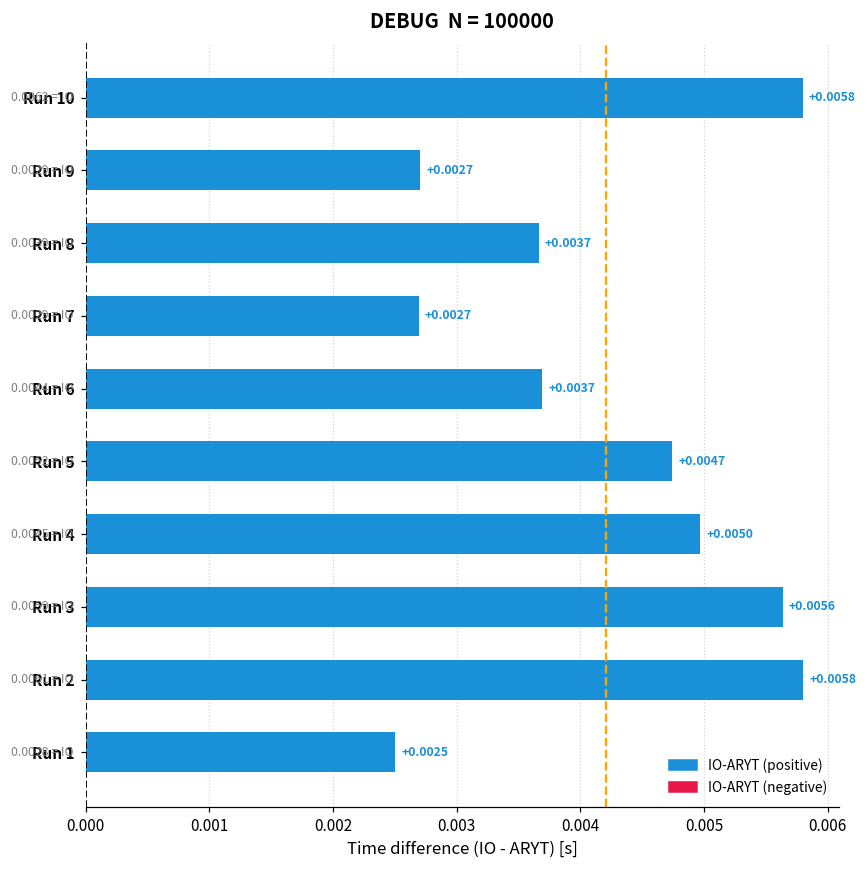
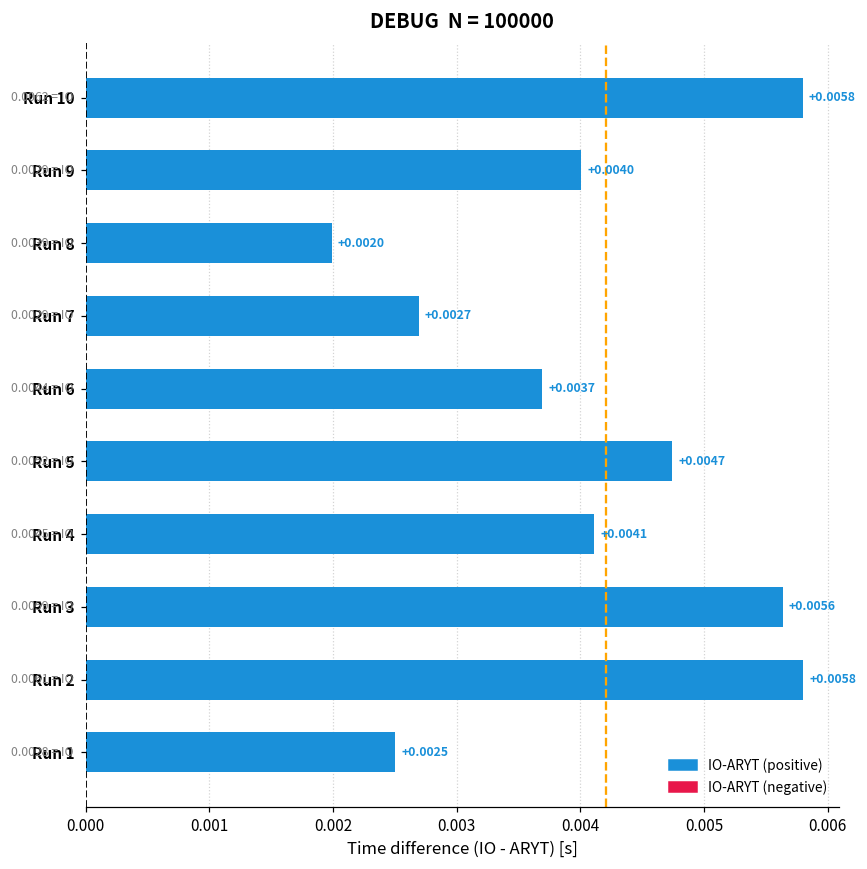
  {
    "Run 10": "+0.0058",
-   "Run 9": "+0.0027",
-   "Run 8": "+0.0037",
+   "Run 9": "+0.0040",
+   "Run 8": "+0.0020",
    "Run 7": "+0.0027",
    "Run 6": "+0.0037",
    "Run 5": "+0.0047",
-   "Run 4": "+0.0050",
+   "Run 4": "+0.0041",
    "Run 3": "+0.0056",
    "Run 2": "+0.0058",
    "Run 1": "+0.0025"
  }
